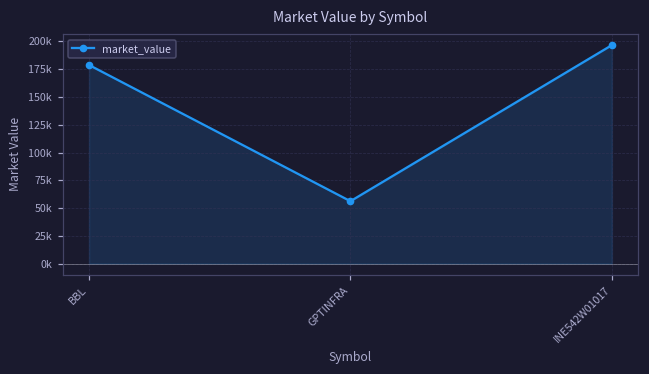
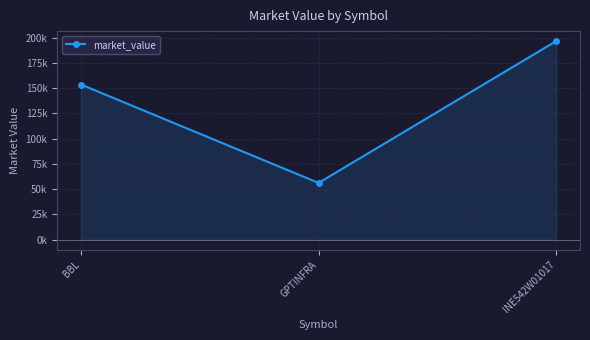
  {
-   "BBL": 179000,
+   "BBL": 154000,
    "GPTINFRA": 56000,
    "INE542W01017": 197000
  }
